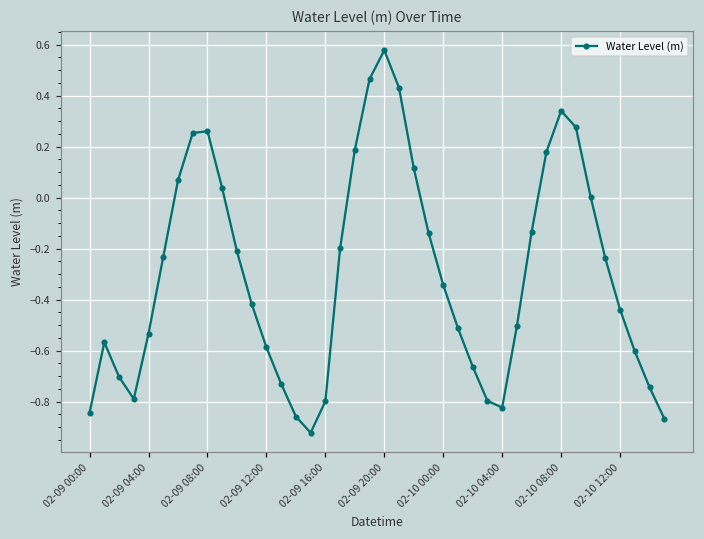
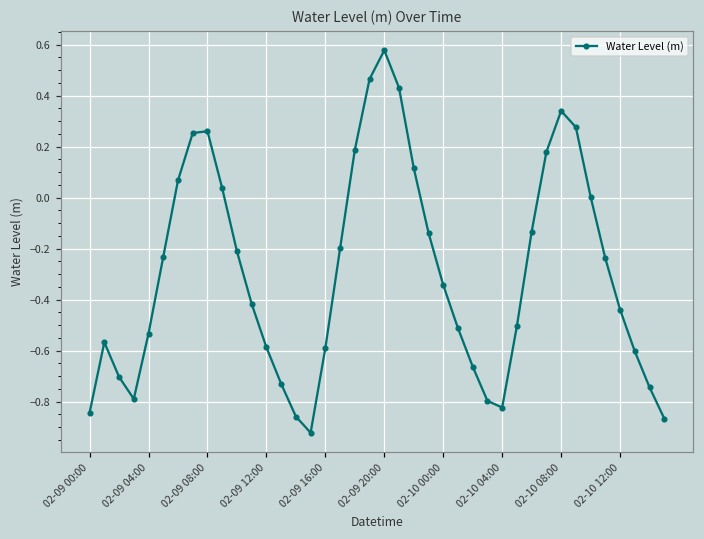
  {
    "02-09 00:00": -0.84,
    "02-09 04:00": -0.53,
    "02-09 08:00": 0.26,
    "02-09 12:00": -0.59,
-   "02-09 16:00": -0.80,
+   "02-09 16:00": -0.59,
    "02-09 20:00": 0.58,
    "02-10 00:00": -0.34,
    "02-10 04:00": -0.82,
    "02-10 08:00": 0.34,
    "02-10 12:00": -0.44
  }
